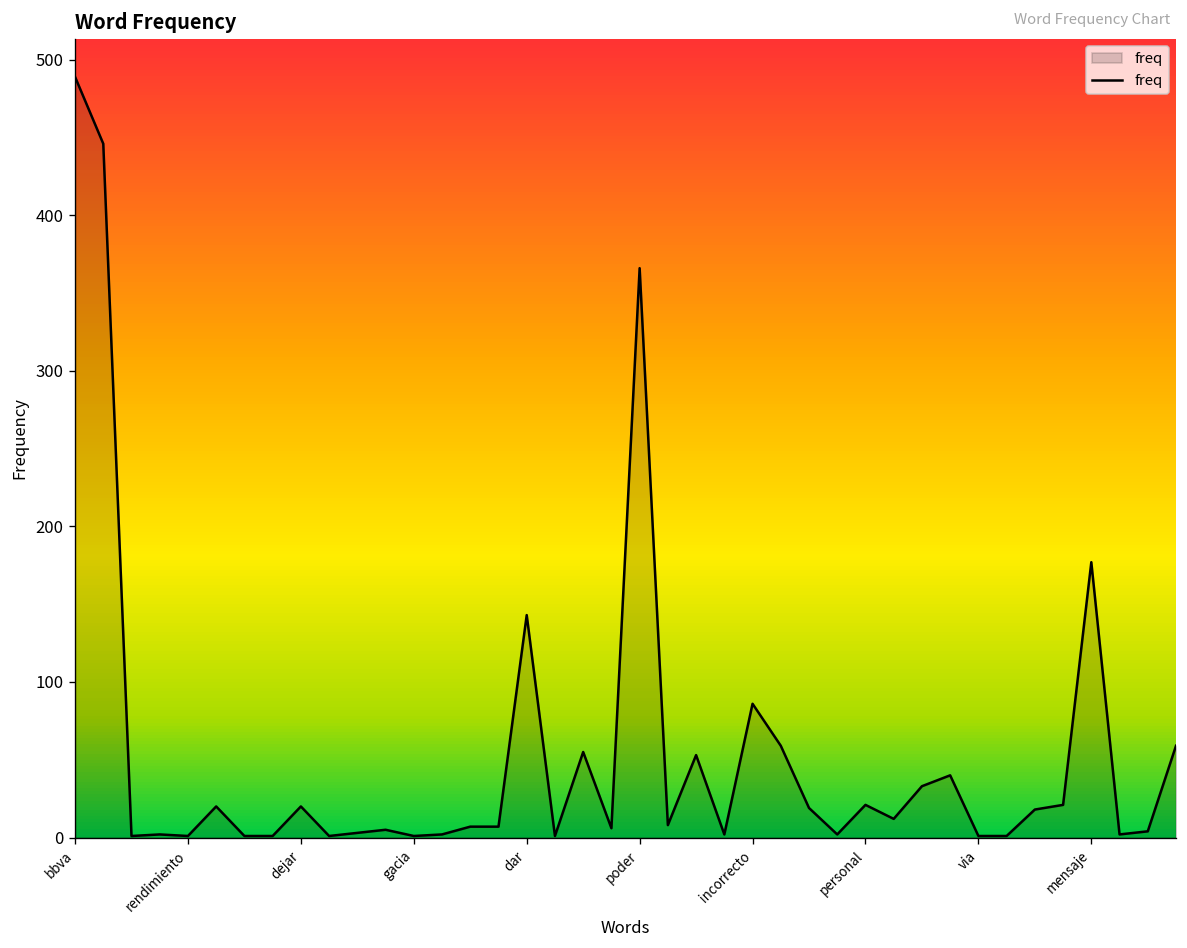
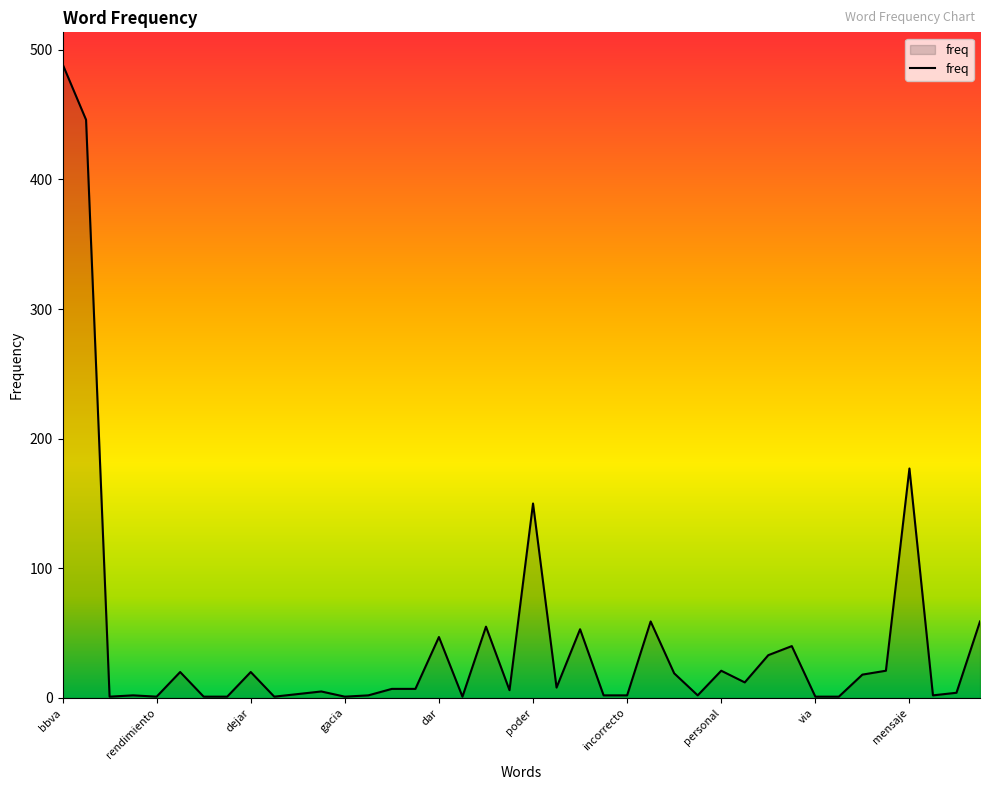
  {
    "bbva": 489,
    "rendimiento": 1,
    "dejar": 20,
    "gacia": 1,
-   "dar": 143,
-   "poder": 366,
-   "incorrecto": 86,
+   "dar": 47,
+   "poder": 150,
+   "incorrecto": 2,
    "personal": 21,
    "via": 1,
    "mensaje": 177
  }
